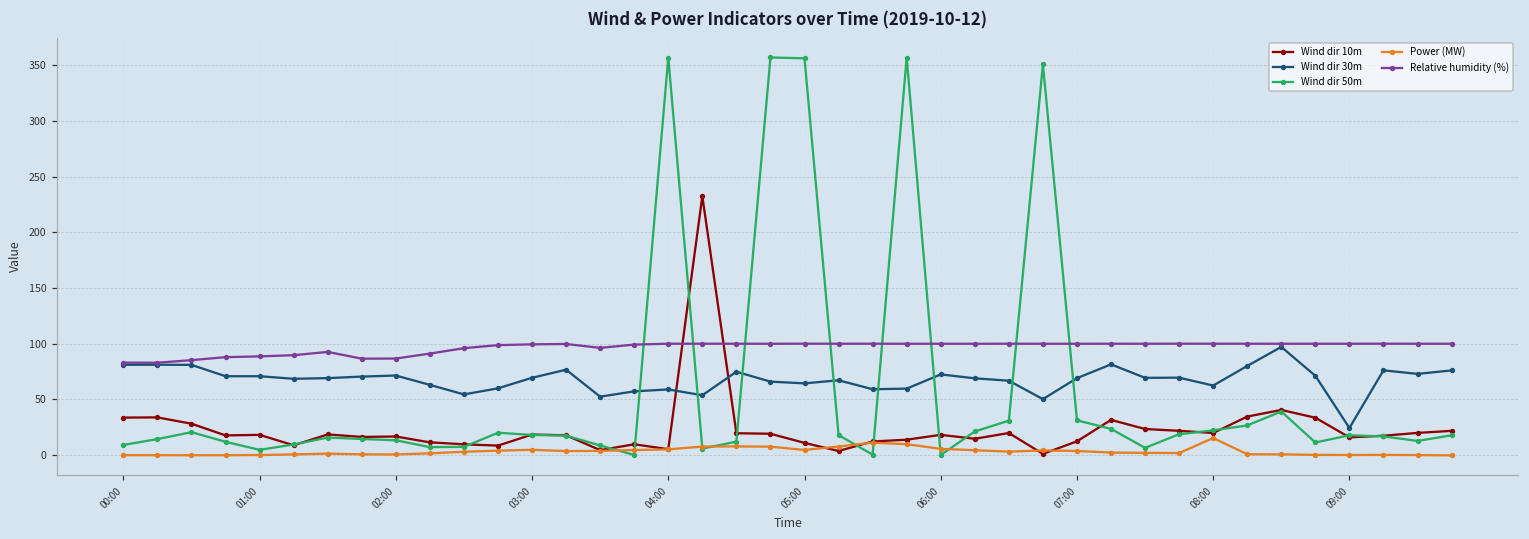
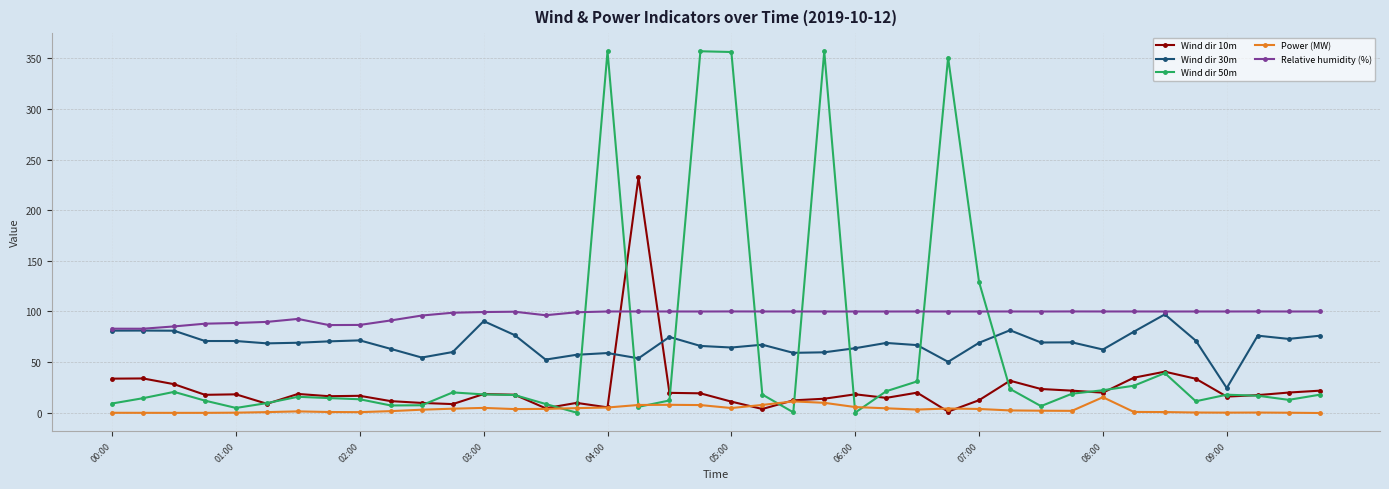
  {
    "Wind dir 10m": {
      "00:00": 34,
      "01:00": 18,
      "02:00": 17,
      "05:00": 11,
      "06:00": 18,
      "07:00": 12
    },
    "Wind dir 30m": {
      "01:00": 71,
      "02:00": 71,
-     "03:00": 69,
+     "03:00": 90,
      "04:00": 59,
      "05:00": 64,
-     "06:00": 72,
+     "06:00": 64,
      "07:00": 69,
      "08:00": 62,
      "09:00": 24
    },
    "Wind dir 50m": {
      "00:00": 9,
      "01:00": 5,
      "02:00": 13,
      "04:00": 357,
      "05:00": 356,
      "06:00": 0,
-     "07:00": 31
+     "07:00": 129
    },
    "Power (MW)": {
      "00:00": 0,
      "01:00": 0,
      "02:00": 1,
      "03:00": 5,
      "05:00": 5,
      "06:00": 6,
      "07:00": 4,
      "08:00": 15,
      "09:00": 0
    },
    "Relative humidity (%)": {
      "01:00": 89,
      "02:00": 87,
      "03:00": 99,
      "04:00": 100,
      "05:00": 100,
      "06:00": 100,
      "07:00": 100,
      "08:00": 100,
      "09:00": 100
    }
  }
